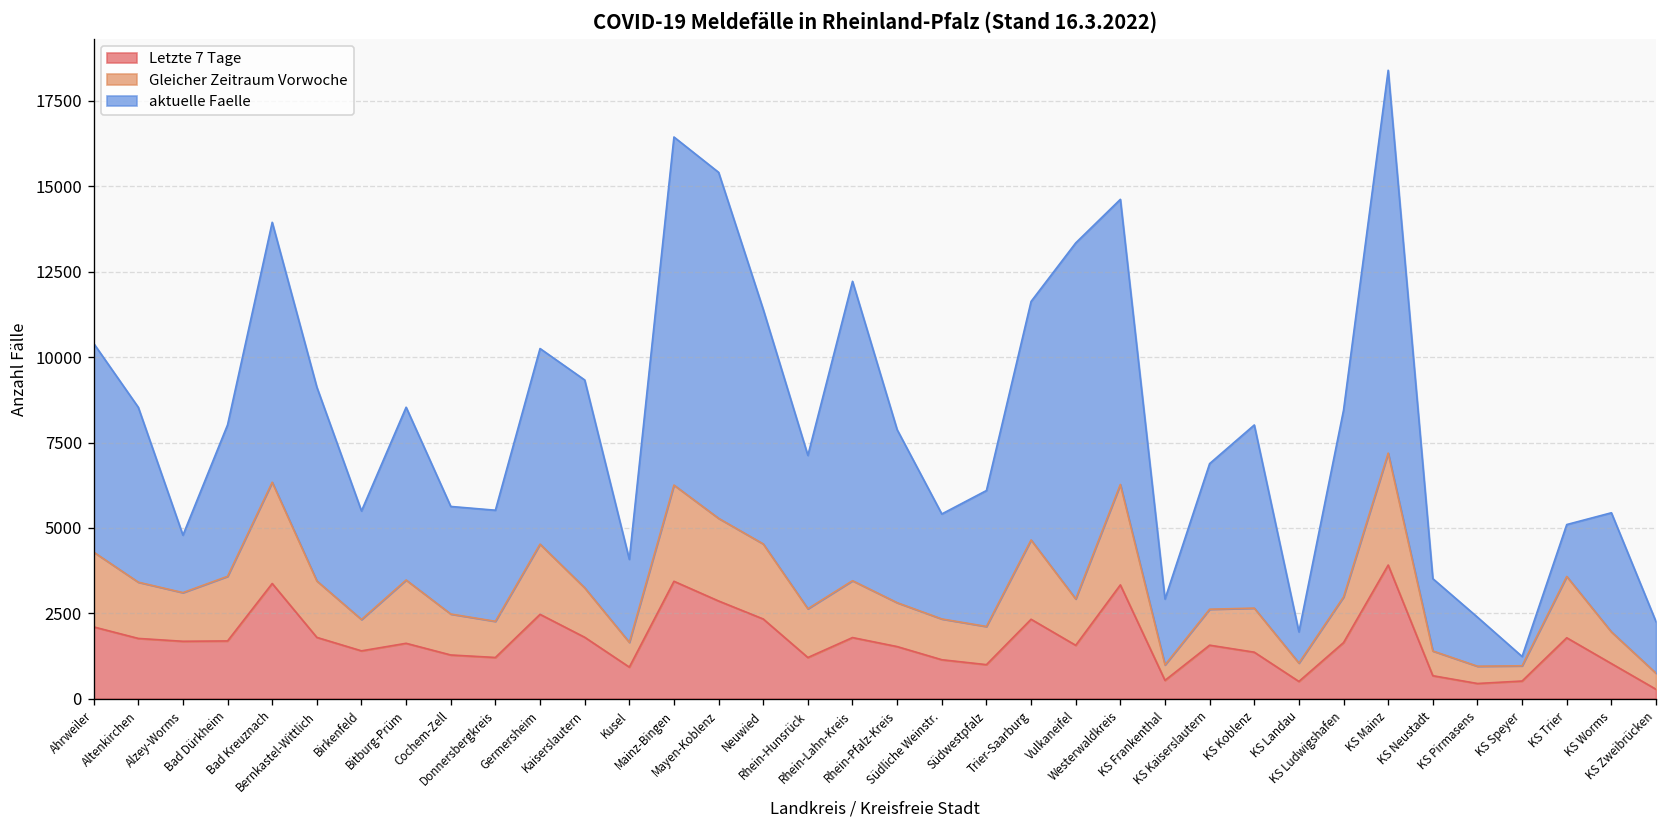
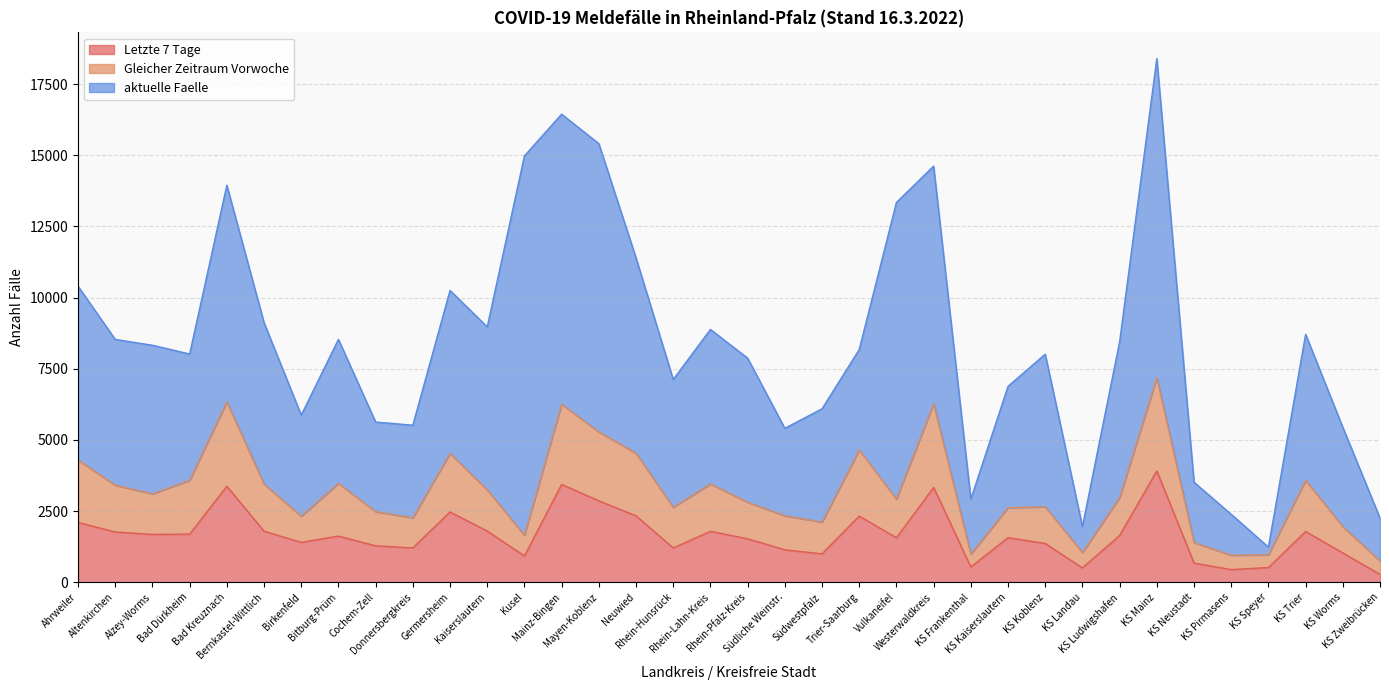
  {
    "aktuelle Faelle": {
      "Ahrweiler": 6100,
      "Altenkirchen": 5100,
-     "Alzey-Worms": 1700,
+     "Alzey-Worms": 5200,
      "Bad Dürkheim": 4400,
      "Bad Kreuznach": 7600,
      "Bernkastel-Wittlich": 5700,
-     "Birkenfeld": 3200,
+     "Birkenfeld": 3600,
      "Bitburg-Prüm": 5100,
      "Cochem-Zell": 3200,
      "Donnersbergkreis": 3300,
      "Germersheim": 5700,
-     "Kaiserslautern": 6100,
-     "Kusel": 2400,
+     "Kaiserslautern": 5700,
+     "Kusel": 13300,
      "Mainz-Bingen": 10200,
      "Mayen-Koblenz": 10100,
      "Neuwied": 6900,
      "Rhein-Hunsrück": 4500,
-     "Rhein-Lahn-Kreis": 8800,
+     "Rhein-Lahn-Kreis": 5400,
      "Rhein-Pfalz-Kreis": 5100,
      "Südliche Weinstr.": 3100,
      "Südwestpfalz": 4000,
-     "Trier-Saarburg": 7000,
+     "Trier-Saarburg": 3500,
      "Vulkaneifel": 10400,
      "Westerwaldkreis": 8300,
      "KS Frankenthal": 1900,
      "KS Kaiserslautern": 4300,
      "KS Koblenz": 5400,
      "KS Landau": 900,
      "KS Ludwigshafen": 5500,
      "KS Mainz": 11200,
      "KS Neustadt": 2100,
      "KS Pirmasens": 1400,
      "KS Speyer": 300,
-     "KS Trier": 1500,
+     "KS Trier": 5100,
      "KS Worms": 3500,
      "KS Zweibrücken": 1500
    }
  }
